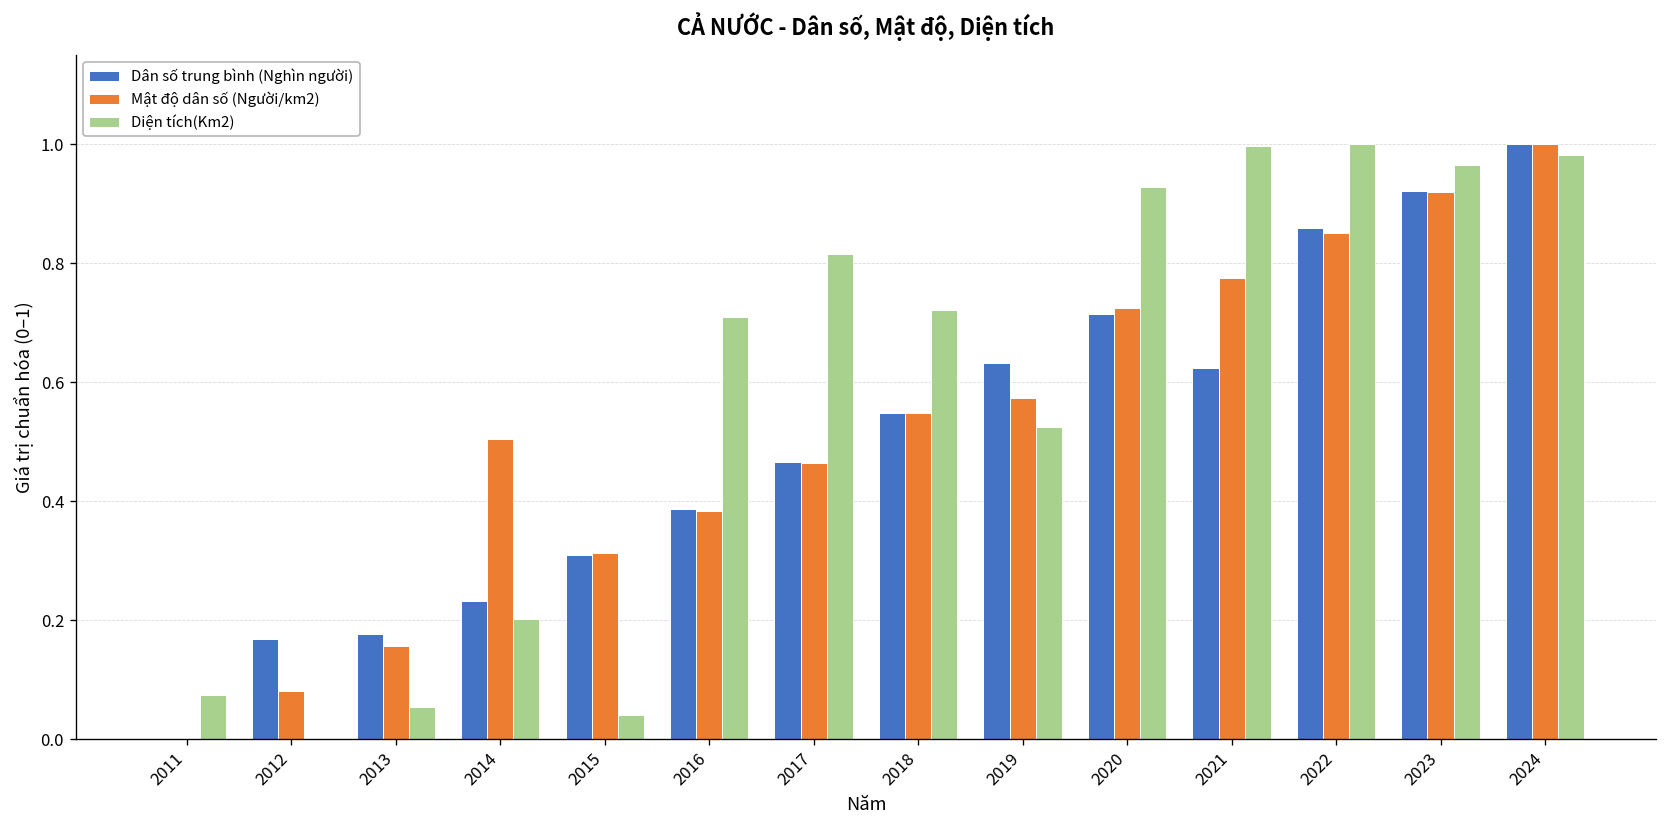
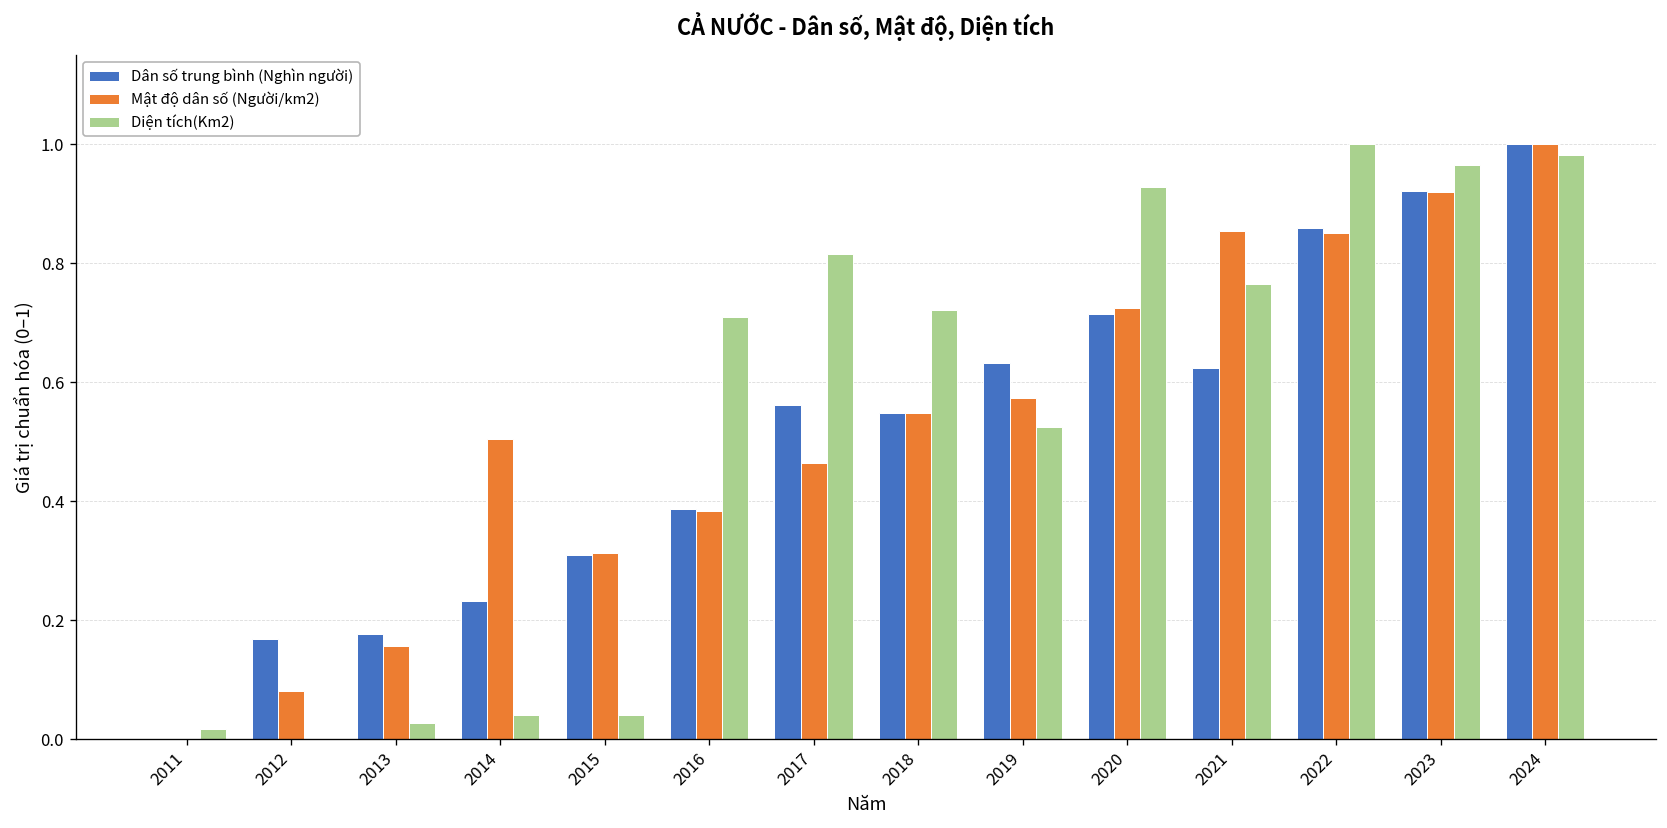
  {
    "Dân số trung bình (Nghìn người)": {
      "2011": 0.00,
      "2012": 0.17,
      "2013": 0.18,
      "2014": 0.23,
      "2015": 0.31,
      "2016": 0.39,
-     "2017": 0.47,
+     "2017": 0.56,
      "2018": 0.55,
      "2019": 0.63,
      "2020": 0.72,
      "2021": 0.62,
      "2022": 0.86,
      "2023": 0.92,
      "2024": 1.00
    },
    "Mật độ dân số (Người/km2)": {
      "2011": 0.00,
      "2012": 0.08,
      "2013": 0.16,
      "2014": 0.51,
      "2015": 0.31,
      "2016": 0.38,
      "2017": 0.46,
      "2018": 0.55,
      "2019": 0.57,
      "2020": 0.72,
-     "2021": 0.78,
+     "2021": 0.85,
      "2022": 0.85,
      "2023": 0.92,
      "2024": 1.00
    },
    "Diện tích(Km2)": {
-     "2011": 0.07,
+     "2011": 0.02,
      "2012": 0.00,
-     "2013": 0.05,
-     "2014": 0.20,
+     "2013": 0.03,
+     "2014": 0.04,
      "2015": 0.04,
      "2016": 0.71,
      "2017": 0.81,
      "2018": 0.72,
      "2019": 0.52,
      "2020": 0.93,
-     "2021": 1.00,
+     "2021": 0.76,
      "2022": 1.00,
      "2023": 0.97,
      "2024": 0.98
    }
  }
